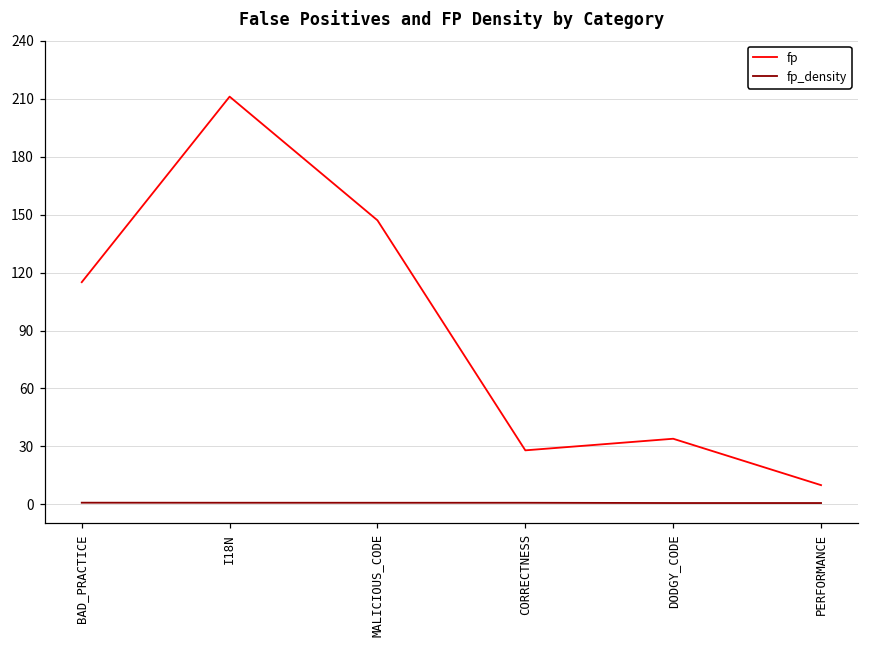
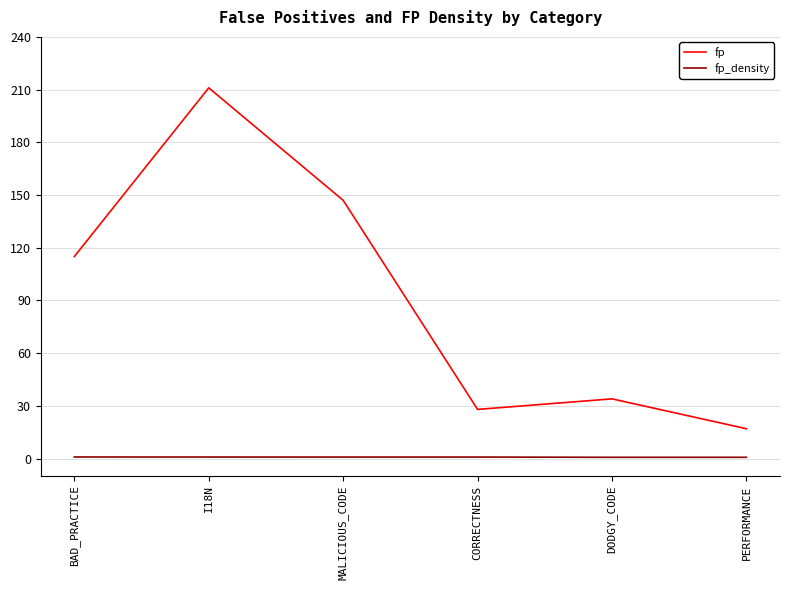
  {
    "fp": {
      "BAD_PRACTICE": 115,
      "I18N": 211,
      "MALICIOUS_CODE": 147,
      "CORRECTNESS": 28,
      "DODGY_CODE": 34,
-     "PERFORMANCE": 10
+     "PERFORMANCE": 17
    },
    "fp_density": {
      "BAD_PRACTICE": 1,
      "I18N": 1,
      "MALICIOUS_CODE": 1,
      "CORRECTNESS": 1,
      "DODGY_CODE": 1,
      "PERFORMANCE": 1
    }
  }
